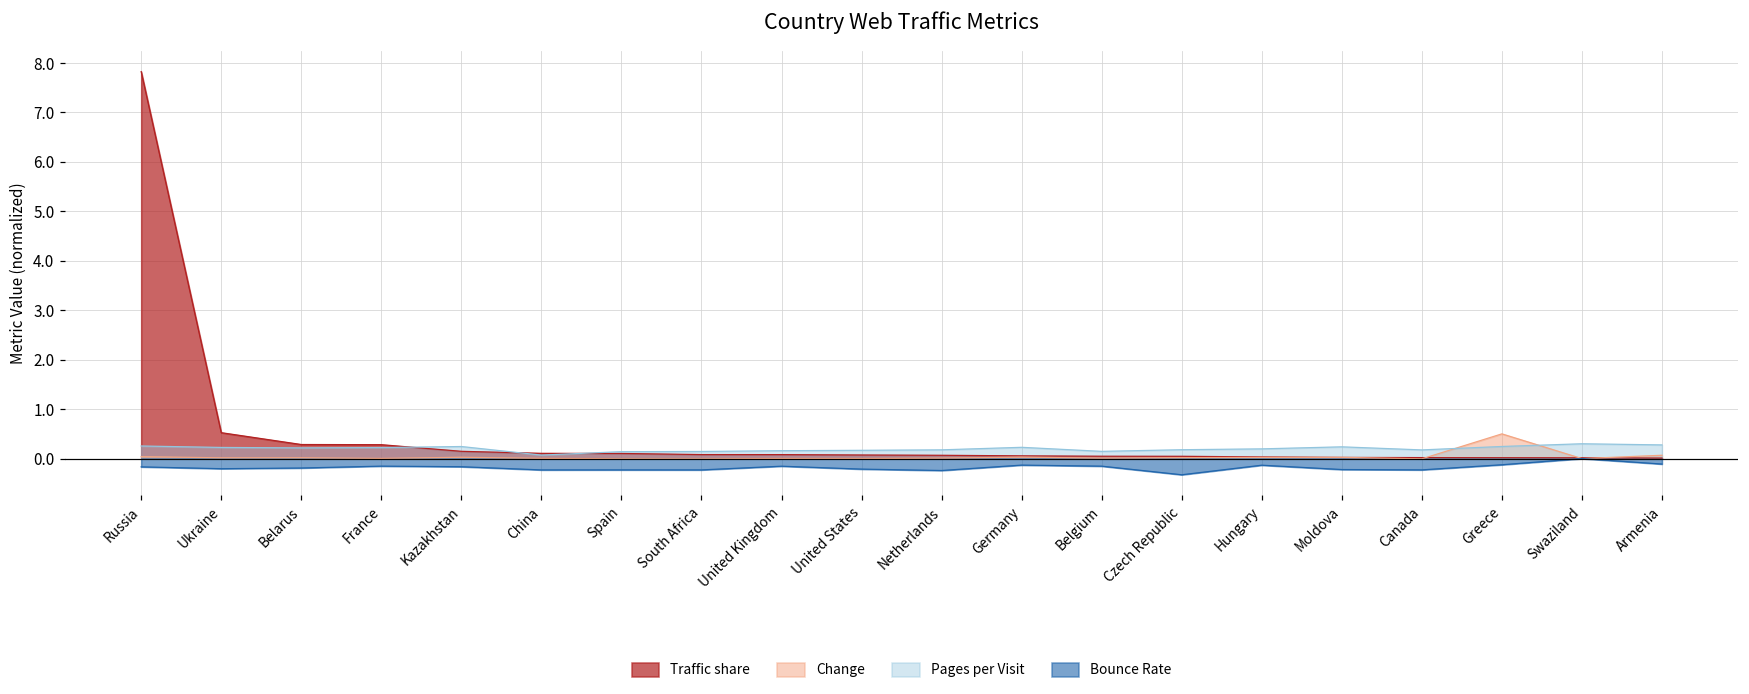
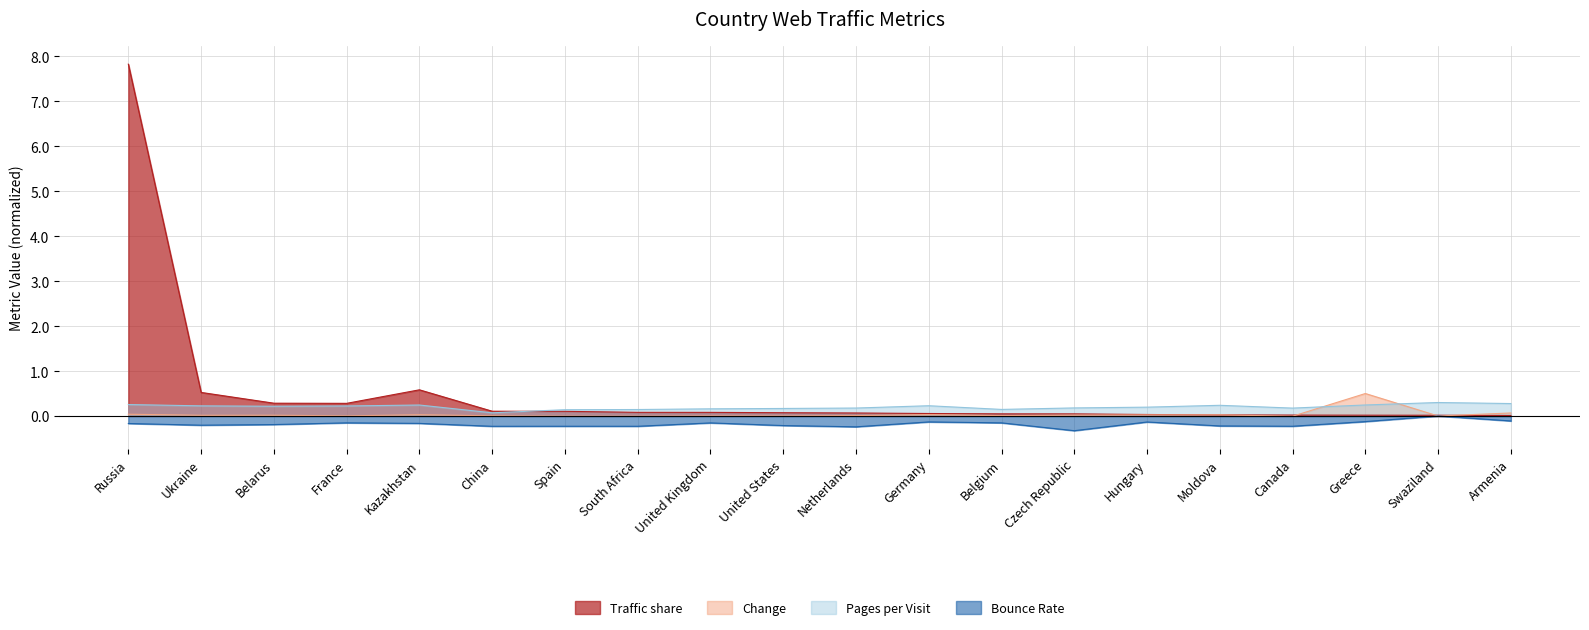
  {
    "Traffic share": {
      "Russia": 7.8,
      "Ukraine": 0.5,
      "Belarus": 0.3,
      "France": 0.3,
-     "Kazakhstan": 0.1,
+     "Kazakhstan": 0.6,
      "South Africa": 0.1,
      "United Kingdom": 0.1,
      "United States": 0.1,
      "Netherlands": 0.1
    },
    "Change": {
      "Greece": 0.5,
      "Armenia": 0.1
    },
    "Pages per Visit": {
      "Russia": 0.3,
      "Ukraine": 0.2,
      "Belarus": 0.2,
      "France": 0.2,
      "Kazakhstan": 0.2,
      "South Africa": 0.1,
      "United Kingdom": 0.2,
      "United States": 0.2,
      "Netherlands": 0.2,
      "Germany": 0.2,
      "Belgium": 0.1,
      "Czech Republic": 0.2,
      "Hungary": 0.2,
      "Moldova": 0.2,
      "Canada": 0.2,
      "Greece": 0.2,
      "Swaziland": 0.3,
      "Armenia": 0.3
    }
  }
